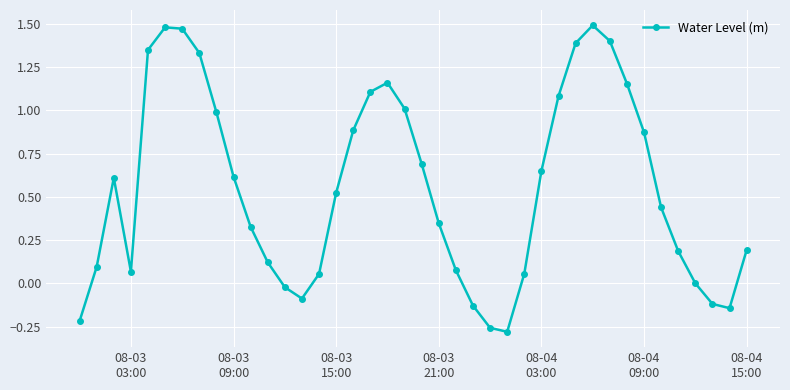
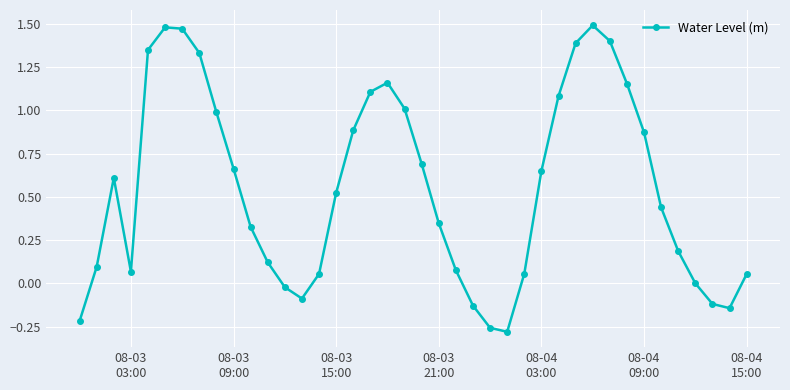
  {
    "08-03 03:00": 0.07,
-   "08-03 09:00": 0.62,
+   "08-03 09:00": 0.66,
    "08-03 15:00": 0.52,
    "08-03 21:00": 0.35,
    "08-04 03:00": 0.65,
    "08-04 09:00": 0.87,
-   "08-04 15:00": 0.19
+   "08-04 15:00": 0.05
  }
